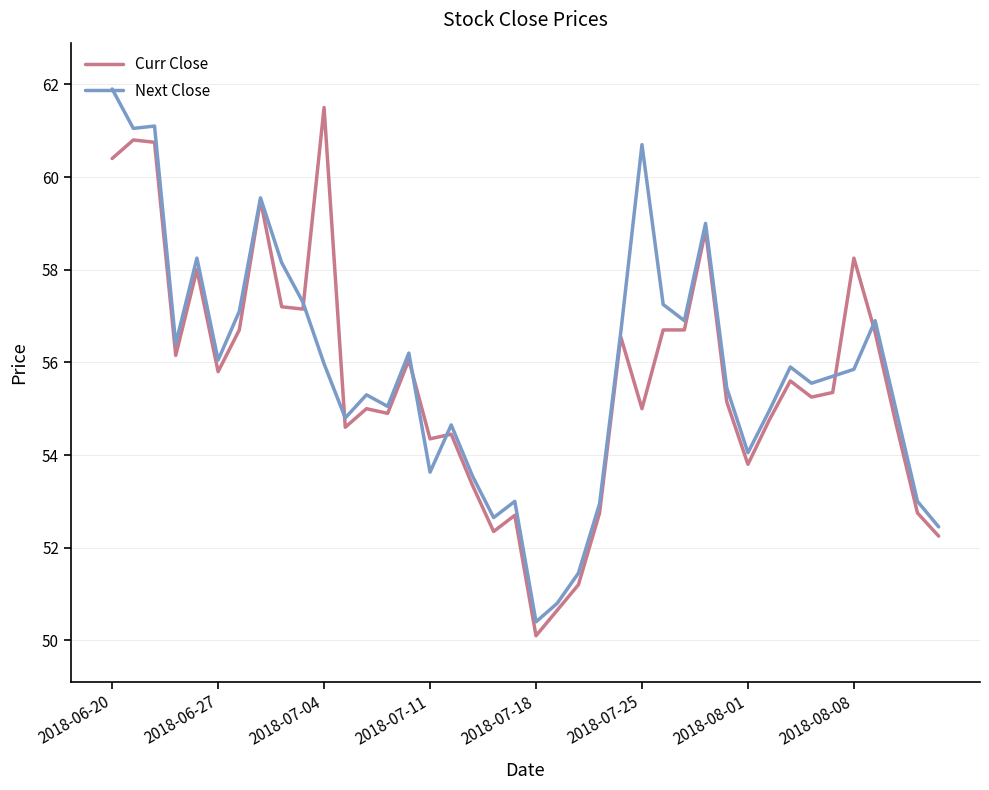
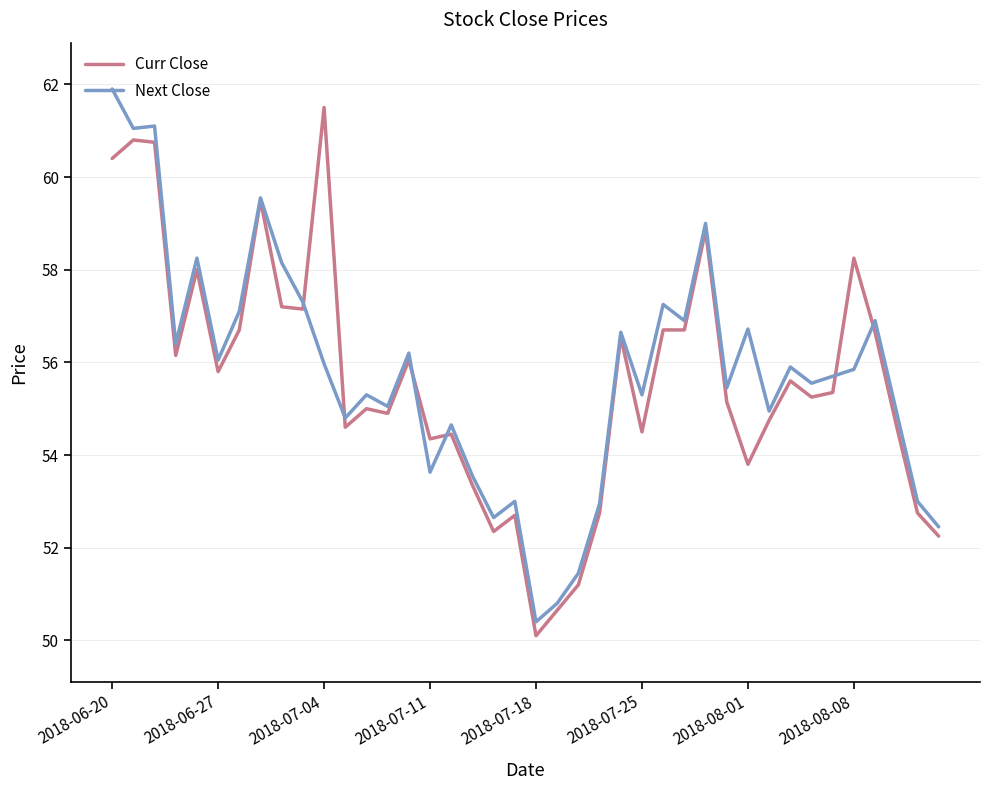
  {
    "Curr Close": {
      "2018-06-20": 60.4,
      "2018-06-27": 55.8,
      "2018-07-04": 61.5,
      "2018-07-11": 54.4,
      "2018-07-18": 50.1,
-     "2018-07-25": 55.0,
+     "2018-07-25": 54.5,
      "2018-08-01": 53.8,
      "2018-08-08": 58.3
    },
    "Next Close": {
      "2018-06-20": 61.9,
      "2018-06-27": 56.1,
      "2018-07-04": 56.0,
      "2018-07-11": 53.6,
      "2018-07-18": 50.4,
-     "2018-07-25": 60.7,
-     "2018-08-01": 54.1,
+     "2018-07-25": 55.3,
+     "2018-08-01": 56.7,
      "2018-08-08": 55.9
    }
  }
